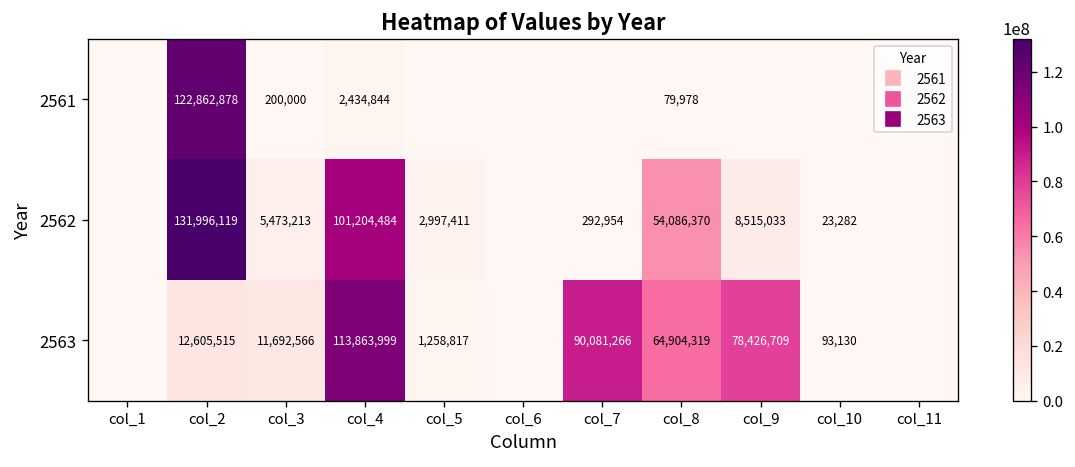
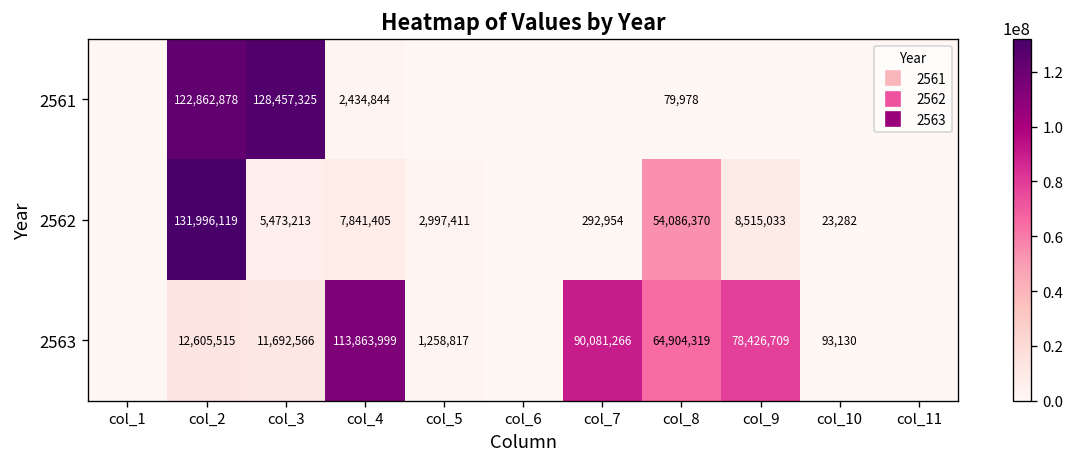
  {
    "2561": {
      "col_2": "122,862,878",
-     "col_3": "200,000",
+     "col_3": "128,457,325",
      "col_4": "2,434,844",
      "col_8": "79,978"
    },
    "2562": {
      "col_2": "131,996,119",
      "col_3": "5,473,213",
-     "col_4": "101,204,484",
+     "col_4": "7,841,405",
      "col_5": "2,997,411",
      "col_7": "292,954",
      "col_8": "54,086,370",
      "col_9": "8,515,033",
      "col_10": "23,282"
    },
    "2563": {
      "col_2": "12,605,515",
      "col_3": "11,692,566",
      "col_4": "113,863,999",
      "col_5": "1,258,817",
      "col_7": "90,081,266",
      "col_8": "64,904,319",
      "col_9": "78,426,709",
      "col_10": "93,130"
    }
  }
